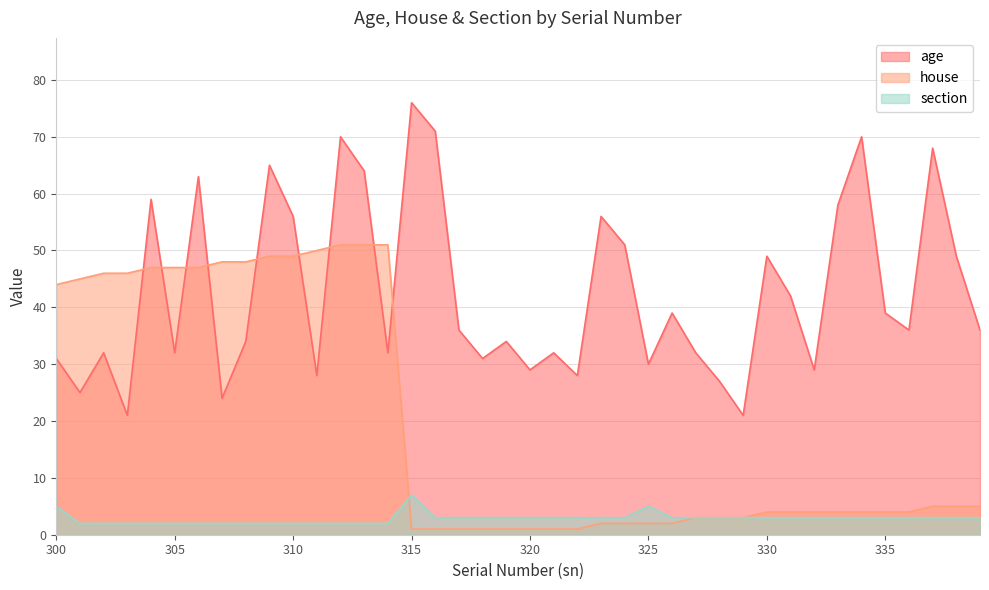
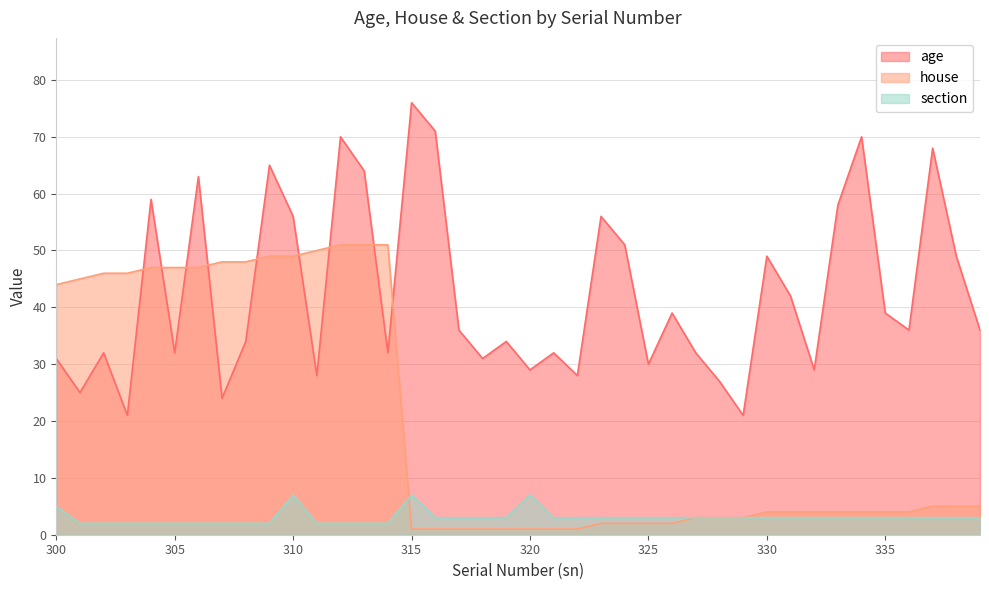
  {
    "section": {
      "300": 5,
      "305": 2,
-     "310": 2,
+     "310": 7,
      "315": 7,
-     "320": 3,
-     "325": 5,
+     "320": 7,
+     "325": 3,
      "330": 3,
      "335": 3
    }
  }
